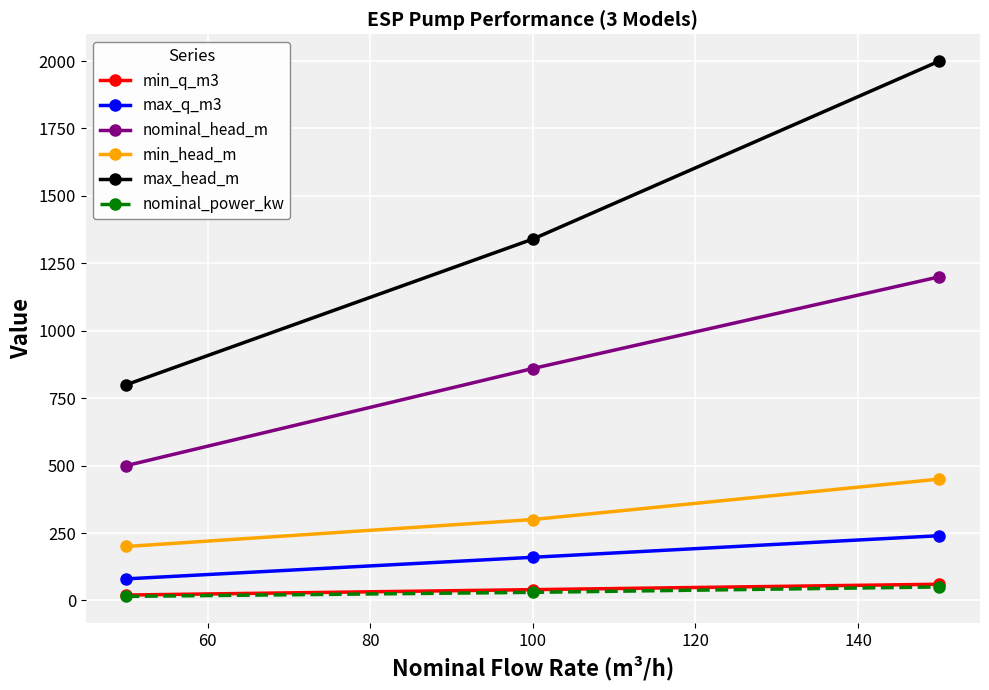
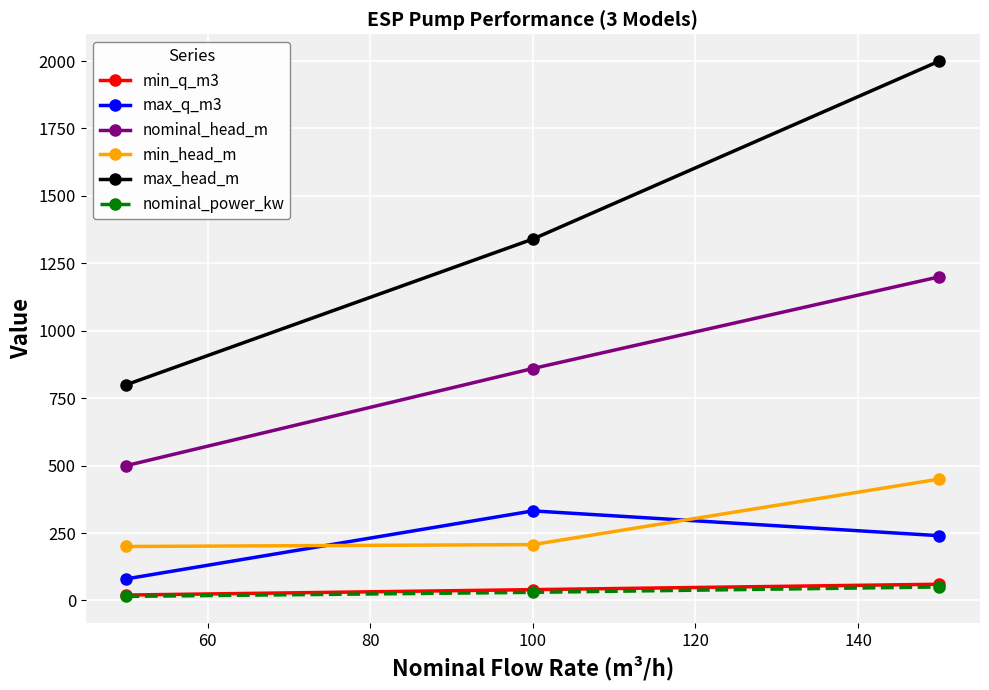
  {
    "min_q_m3": {
      "100": 40
    },
    "max_q_m3": {
-     "100": 160
+     "100": 330
    },
    "nominal_head_m": {
      "100": 860
    },
    "min_head_m": {
-     "100": 300
+     "100": 210
    },
    "max_head_m": {
      "100": 1340
    },
    "nominal_power_kw": {
      "100": 30
    }
  }
